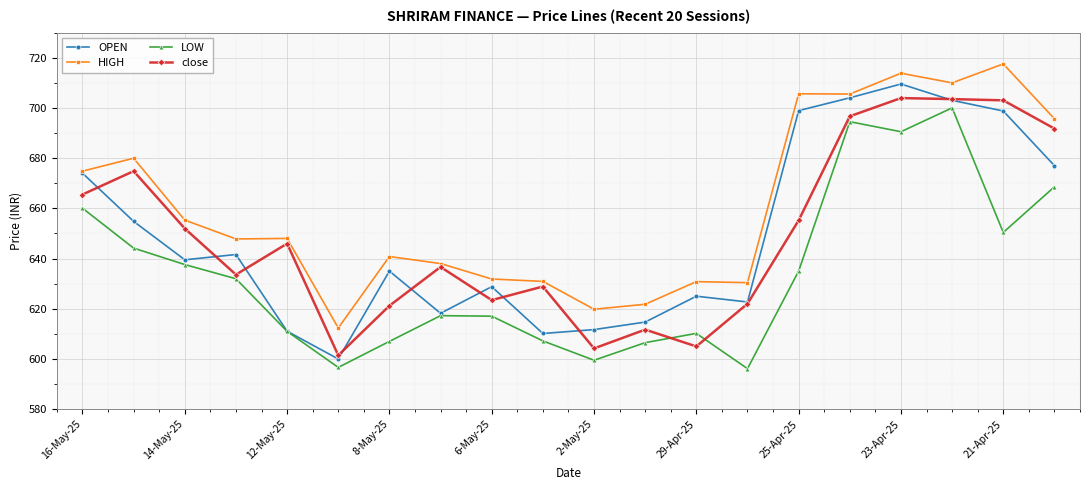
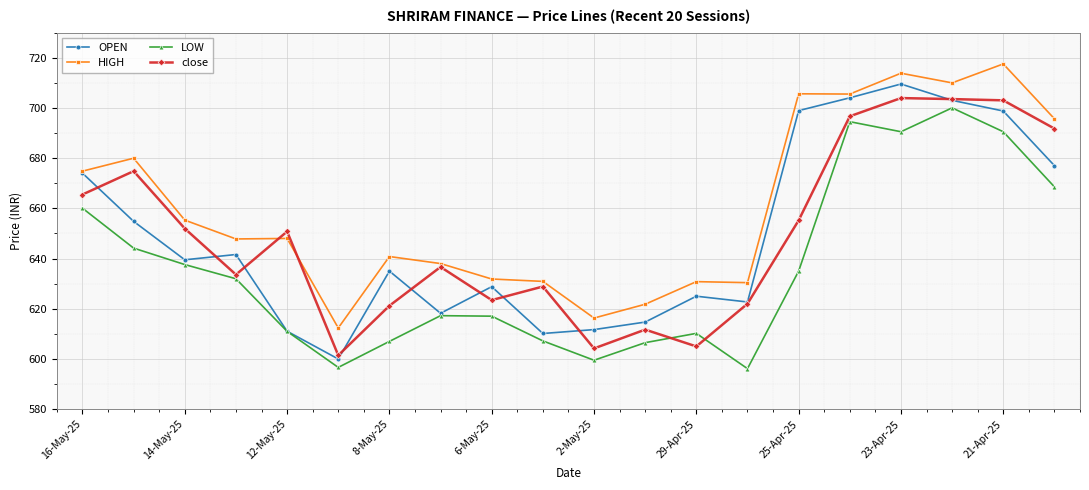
  {
    "OPEN": {
      "14-May-25": 640,
      "8-May-25": 635,
      "6-May-25": 629,
      "2-May-25": 612,
      "29-Apr-25": 625,
      "25-Apr-25": 699,
      "23-Apr-25": 710,
      "21-Apr-25": 699
    },
    "HIGH": {
      "14-May-25": 655,
      "12-May-25": 648,
      "8-May-25": 641,
      "6-May-25": 632,
-     "2-May-25": 620,
+     "2-May-25": 616,
      "29-Apr-25": 631,
      "25-Apr-25": 706,
      "23-Apr-25": 714,
      "21-Apr-25": 718
    },
    "LOW": {
      "16-May-25": 660,
      "14-May-25": 638,
      "8-May-25": 607,
      "6-May-25": 617,
      "2-May-25": 600,
      "29-Apr-25": 610,
      "25-Apr-25": 635,
      "23-Apr-25": 691,
-     "21-Apr-25": 650
+     "21-Apr-25": 691
    },
    "close": {
      "16-May-25": 666,
      "14-May-25": 652,
-     "12-May-25": 646,
+     "12-May-25": 651,
      "8-May-25": 621,
      "6-May-25": 623,
      "2-May-25": 604,
      "29-Apr-25": 605,
      "25-Apr-25": 655,
      "23-Apr-25": 704,
      "21-Apr-25": 703
    }
  }
